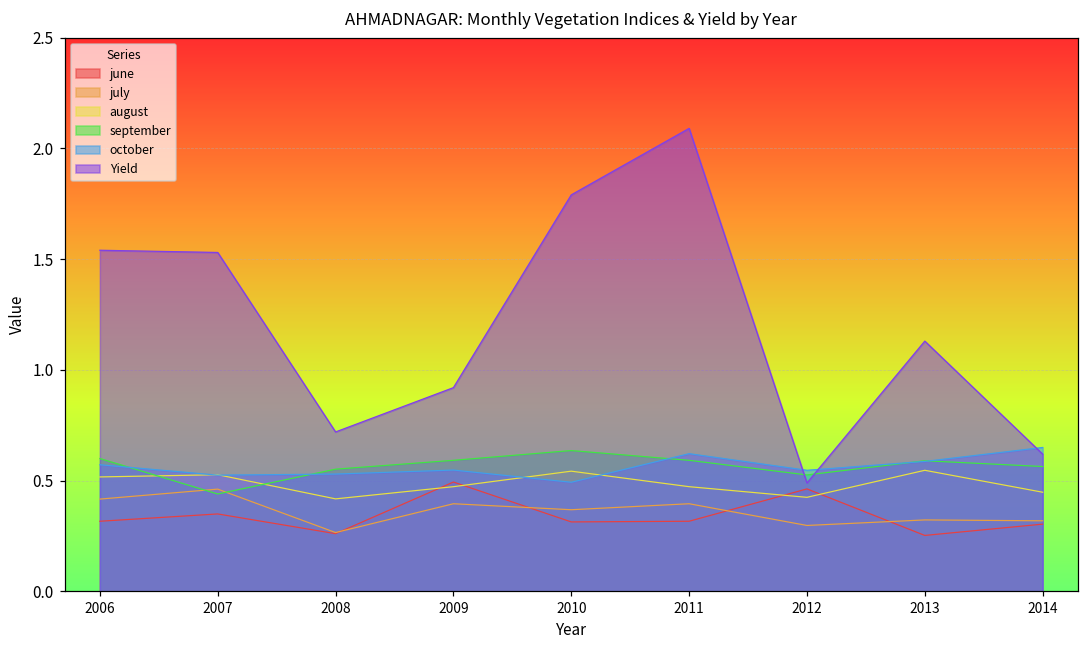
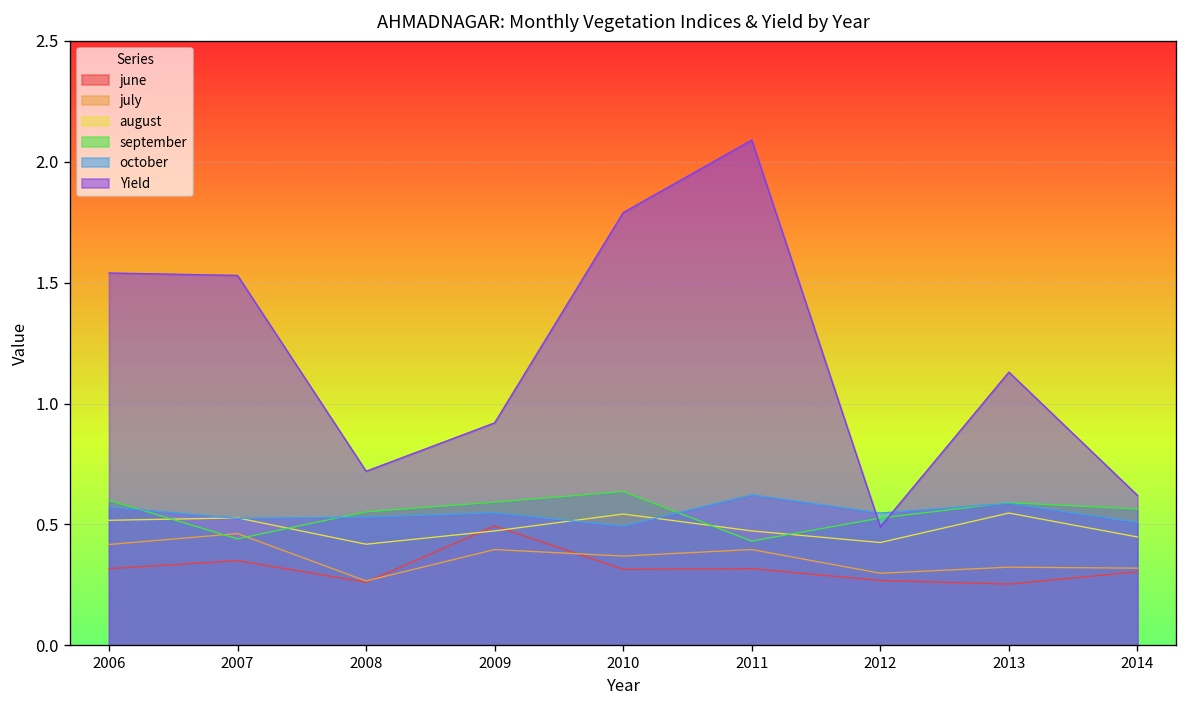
  {
    "june": {
      "2006": 0.32,
      "2007": 0.35,
      "2009": 0.49,
      "2010": 0.31,
      "2011": 0.32,
-     "2012": 0.46,
+     "2012": 0.27,
      "2013": 0.25,
      "2014": 0.30
    },
    "september": {
      "2006": 0.60,
      "2007": 0.44,
      "2008": 0.55,
      "2009": 0.59,
      "2010": 0.64,
-     "2011": 0.59,
+     "2011": 0.43,
      "2012": 0.53,
      "2014": 0.56
    },
    "october": {
      "2006": 0.57,
      "2008": 0.53,
      "2009": 0.55,
      "2010": 0.49,
      "2011": 0.62,
      "2012": 0.55,
-     "2014": 0.65
+     "2014": 0.51
    },
    "Yield": {
      "2006": 1.54,
      "2007": 1.53,
      "2008": 0.72,
      "2009": 0.92,
      "2010": 1.79,
      "2011": 2.09,
      "2012": 0.49,
      "2013": 1.13,
      "2014": 0.62
    }
  }
